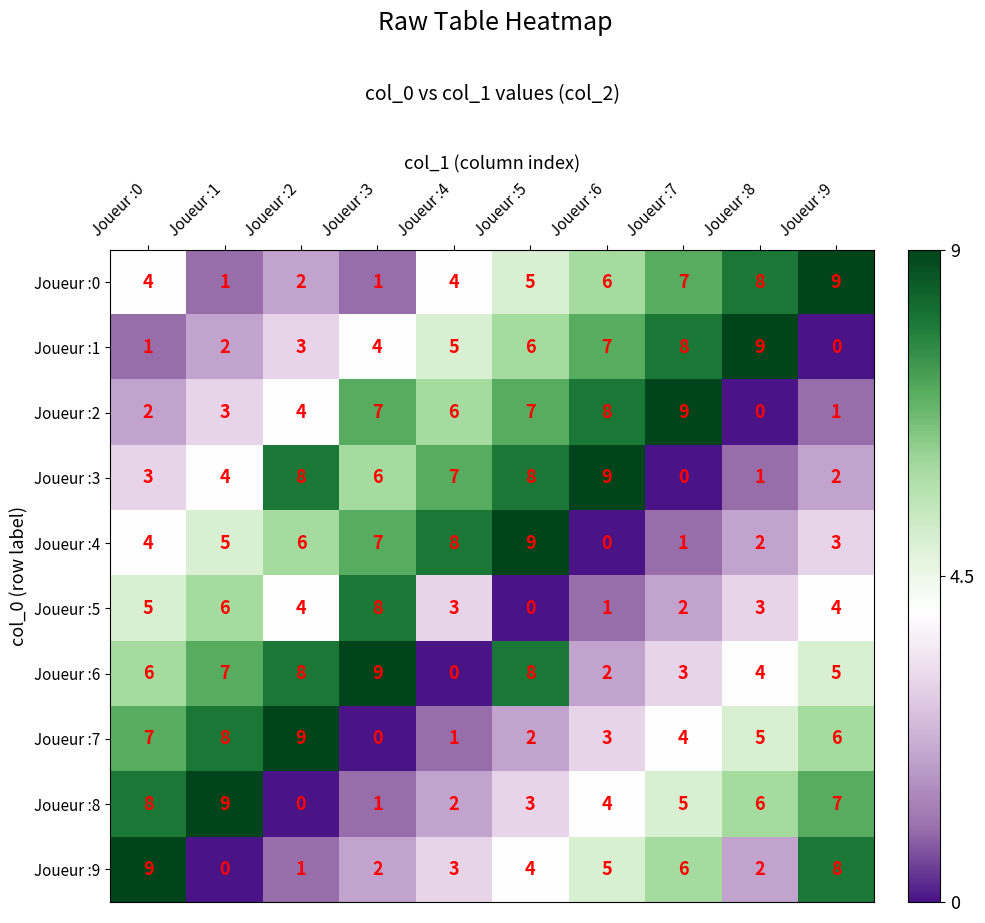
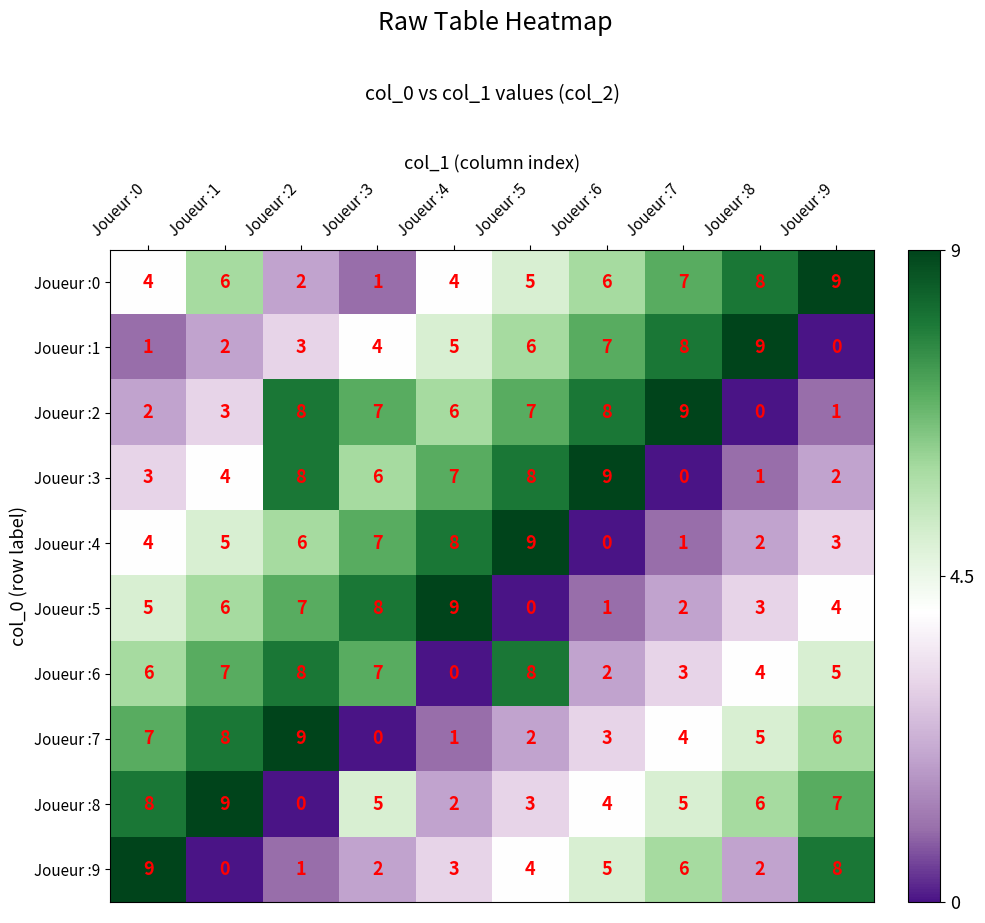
  {
    "Joueur :0": {
      "Joueur :0": 4,
-     "Joueur :1": 1,
+     "Joueur :1": 6,
      "Joueur :2": 2,
      "Joueur :3": 1,
      "Joueur :4": 4,
      "Joueur :5": 5,
      "Joueur :6": 6,
      "Joueur :7": 7,
      "Joueur :8": 8,
      "Joueur :9": 9
    },
    "Joueur :1": {
      "Joueur :0": 1,
      "Joueur :1": 2,
      "Joueur :2": 3,
      "Joueur :3": 4,
      "Joueur :4": 5,
      "Joueur :5": 6,
      "Joueur :6": 7,
      "Joueur :7": 8,
      "Joueur :8": 9,
      "Joueur :9": 0
    },
    "Joueur :2": {
      "Joueur :0": 2,
      "Joueur :1": 3,
-     "Joueur :2": 4,
+     "Joueur :2": 8,
      "Joueur :3": 7,
      "Joueur :4": 6,
      "Joueur :5": 7,
      "Joueur :6": 8,
      "Joueur :7": 9,
      "Joueur :8": 0,
      "Joueur :9": 1
    },
    "Joueur :3": {
      "Joueur :0": 3,
      "Joueur :1": 4,
      "Joueur :2": 8,
      "Joueur :3": 6,
      "Joueur :4": 7,
      "Joueur :5": 8,
      "Joueur :6": 9,
      "Joueur :7": 0,
      "Joueur :8": 1,
      "Joueur :9": 2
    },
    "Joueur :4": {
      "Joueur :0": 4,
      "Joueur :1": 5,
      "Joueur :2": 6,
      "Joueur :3": 7,
      "Joueur :4": 8,
      "Joueur :5": 9,
      "Joueur :6": 0,
      "Joueur :7": 1,
      "Joueur :8": 2,
      "Joueur :9": 3
    },
    "Joueur :5": {
      "Joueur :0": 5,
      "Joueur :1": 6,
-     "Joueur :2": 4,
+     "Joueur :2": 7,
      "Joueur :3": 8,
-     "Joueur :4": 3,
+     "Joueur :4": 9,
      "Joueur :5": 0,
      "Joueur :6": 1,
      "Joueur :7": 2,
      "Joueur :8": 3,
      "Joueur :9": 4
    },
    "Joueur :6": {
      "Joueur :0": 6,
      "Joueur :1": 7,
      "Joueur :2": 8,
-     "Joueur :3": 9,
+     "Joueur :3": 7,
      "Joueur :4": 0,
      "Joueur :5": 8,
      "Joueur :6": 2,
      "Joueur :7": 3,
      "Joueur :8": 4,
      "Joueur :9": 5
    },
    "Joueur :7": {
      "Joueur :0": 7,
      "Joueur :1": 8,
      "Joueur :2": 9,
      "Joueur :3": 0,
      "Joueur :4": 1,
      "Joueur :5": 2,
      "Joueur :6": 3,
      "Joueur :7": 4,
      "Joueur :8": 5,
      "Joueur :9": 6
    },
    "Joueur :8": {
      "Joueur :0": 8,
      "Joueur :1": 9,
      "Joueur :2": 0,
-     "Joueur :3": 1,
+     "Joueur :3": 5,
      "Joueur :4": 2,
      "Joueur :5": 3,
      "Joueur :6": 4,
      "Joueur :7": 5,
      "Joueur :8": 6,
      "Joueur :9": 7
    },
    "Joueur :9": {
      "Joueur :0": 9,
      "Joueur :1": 0,
      "Joueur :2": 1,
      "Joueur :3": 2,
      "Joueur :4": 3,
      "Joueur :5": 4,
      "Joueur :6": 5,
      "Joueur :7": 6,
      "Joueur :8": 2,
      "Joueur :9": 8
    }
  }
